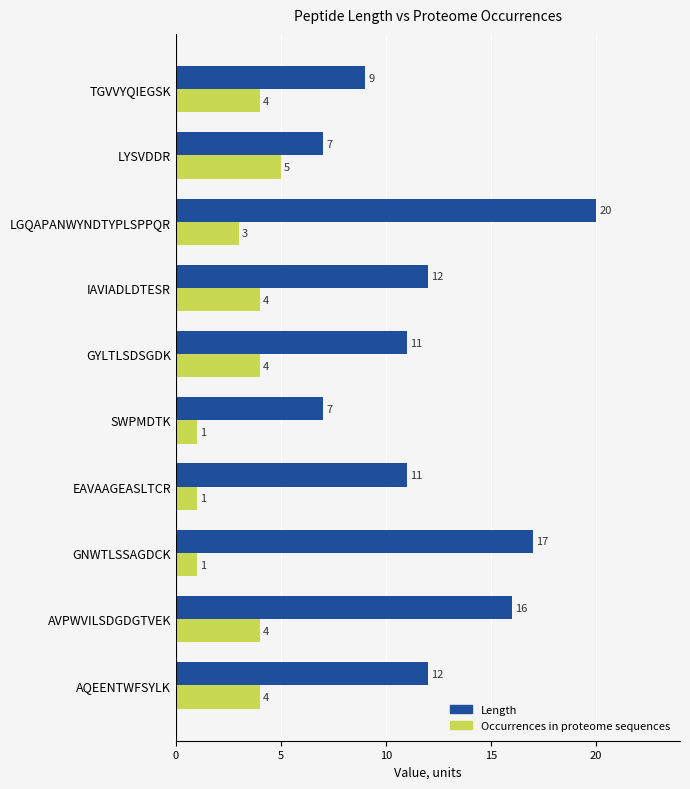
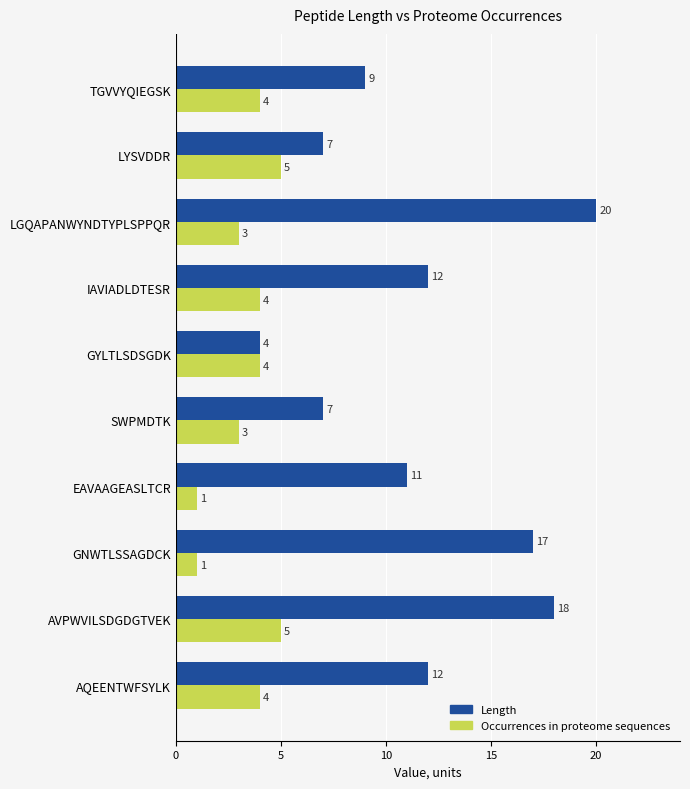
  {
    "Length": {
      "TGVVYQIEGSK": 9,
      "LYSVDDR": 7,
      "LGQAPANWYNDTYPLSPPQR": 20,
      "IAVIADLDTESR": 12,
-     "GYLTLSDSGDK": 11,
+     "GYLTLSDSGDK": 4,
      "SWPMDTK": 7,
      "EAVAAGEASLTCR": 11,
      "GNWTLSSAGDCK": 17,
-     "AVPWVILSDGDGTVEK": 16,
+     "AVPWVILSDGDGTVEK": 18,
      "AQEENTWFSYLK": 12
    },
    "Occurrences in proteome sequences": {
      "TGVVYQIEGSK": 4,
      "LYSVDDR": 5,
      "LGQAPANWYNDTYPLSPPQR": 3,
      "IAVIADLDTESR": 4,
      "GYLTLSDSGDK": 4,
-     "SWPMDTK": 1,
+     "SWPMDTK": 3,
      "EAVAAGEASLTCR": 1,
      "GNWTLSSAGDCK": 1,
-     "AVPWVILSDGDGTVEK": 4,
+     "AVPWVILSDGDGTVEK": 5,
      "AQEENTWFSYLK": 4
    }
  }
